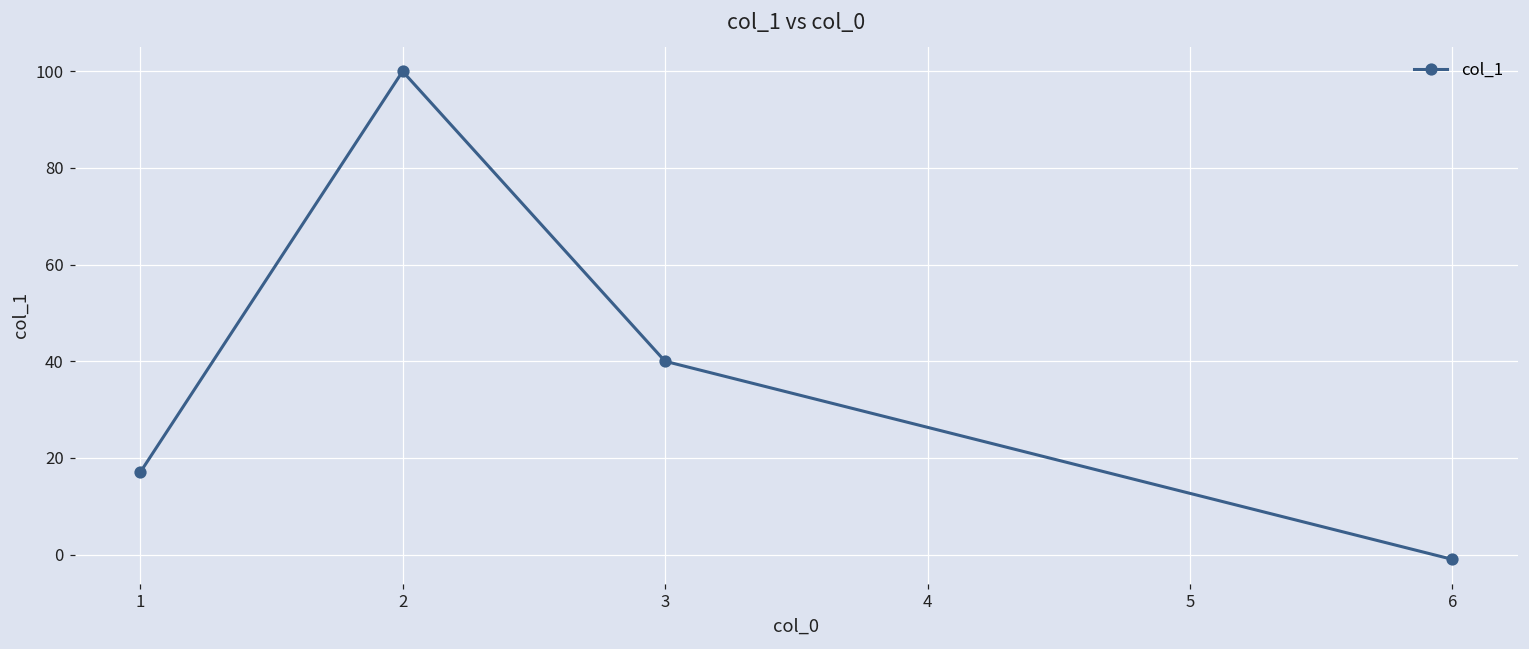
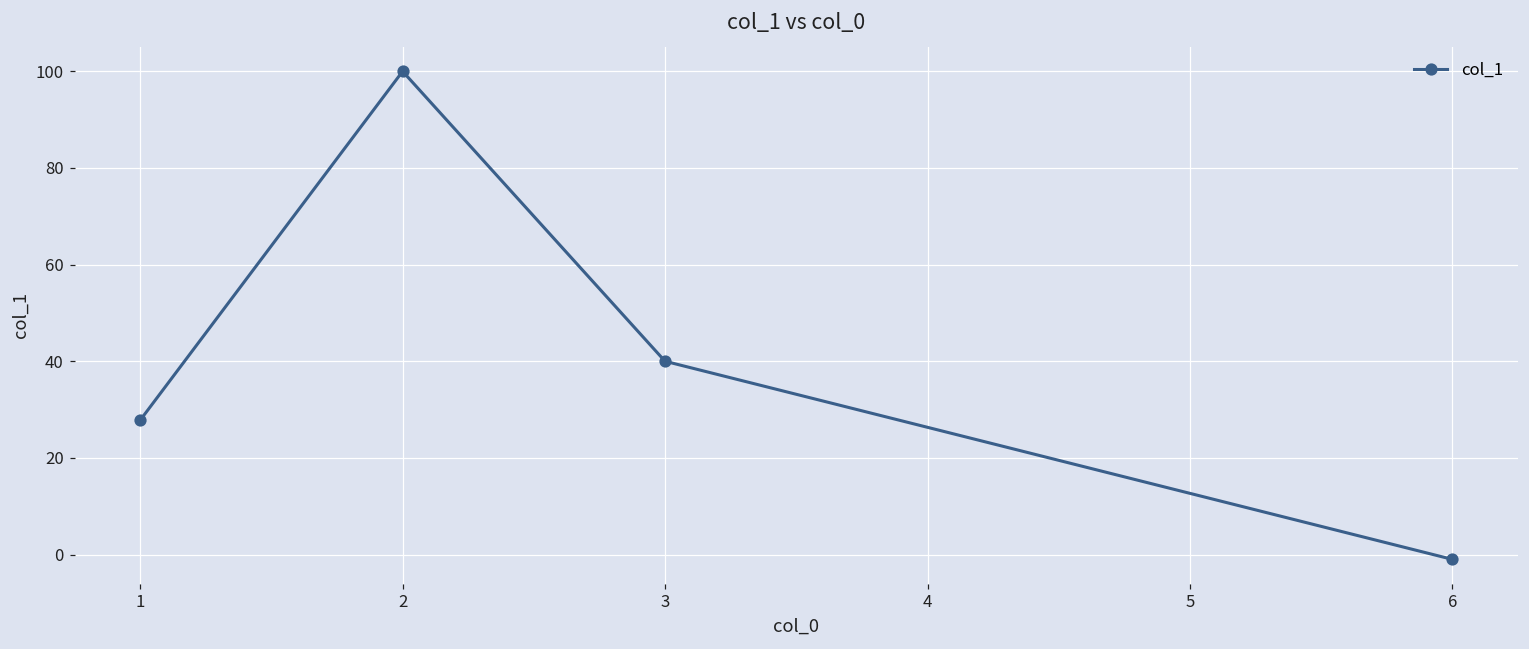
  {
-   "1": 17,
+   "1": 28,
    "2": 100,
    "3": 40,
    "6": -1
  }
